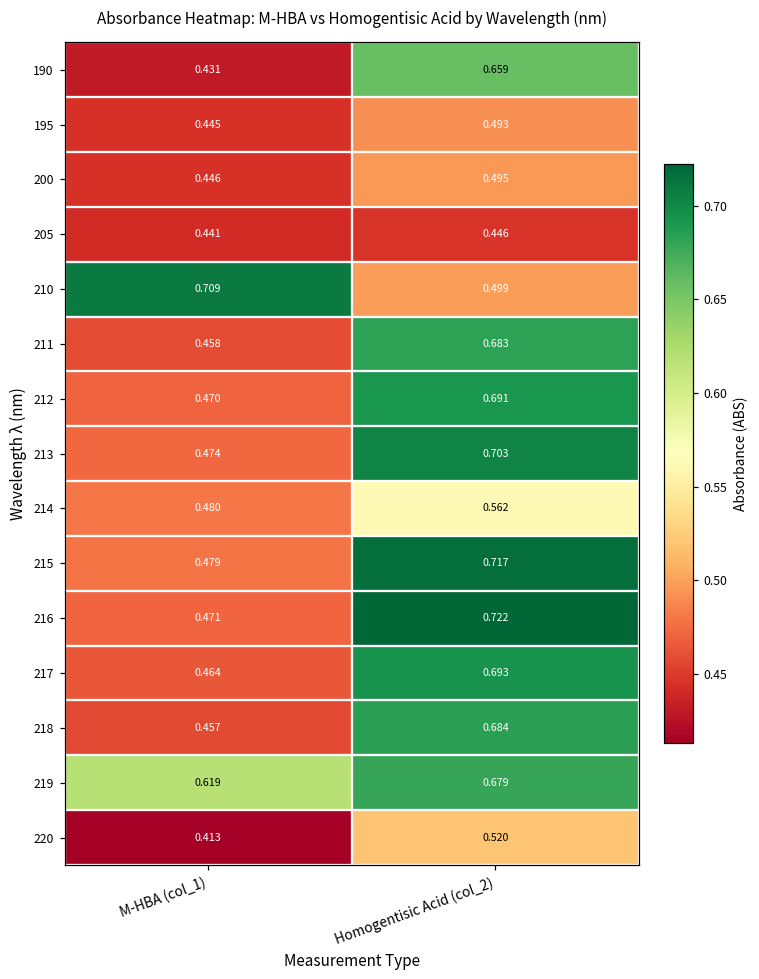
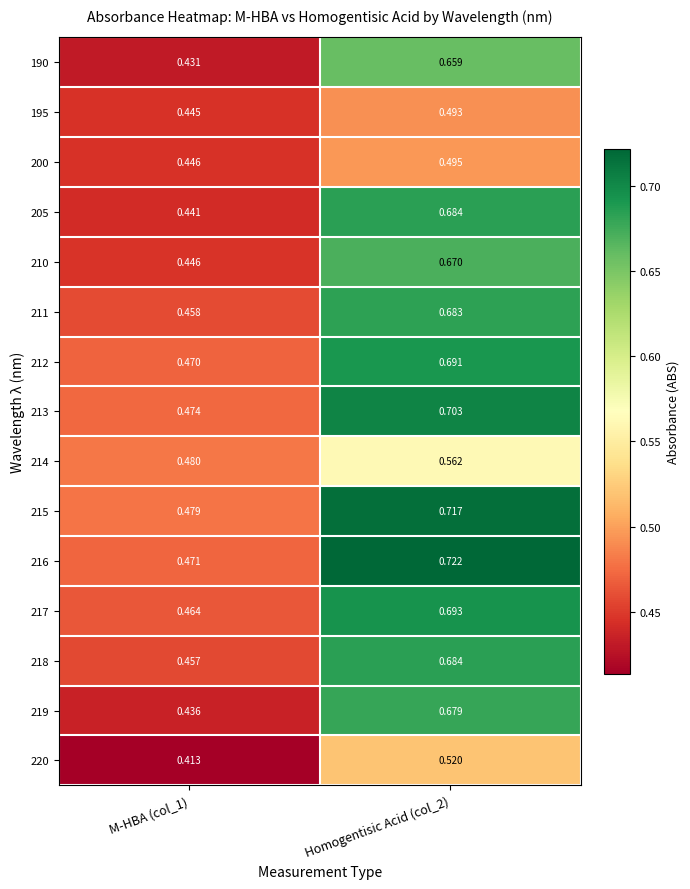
  {
    "190": {
      "M-HBA (col_1)": 0.431,
      "Homogentisic Acid (col_2)": 0.659
    },
    "195": {
      "M-HBA (col_1)": 0.445,
      "Homogentisic Acid (col_2)": 0.493
    },
    "200": {
      "M-HBA (col_1)": 0.446,
      "Homogentisic Acid (col_2)": 0.495
    },
    "205": {
      "M-HBA (col_1)": 0.441,
-     "Homogentisic Acid (col_2)": 0.446
+     "Homogentisic Acid (col_2)": 0.684
    },
    "210": {
-     "M-HBA (col_1)": 0.709,
-     "Homogentisic Acid (col_2)": 0.499
+     "M-HBA (col_1)": 0.446,
+     "Homogentisic Acid (col_2)": 0.670
    },
    "211": {
      "M-HBA (col_1)": 0.458,
      "Homogentisic Acid (col_2)": 0.683
    },
    "212": {
      "M-HBA (col_1)": 0.470,
      "Homogentisic Acid (col_2)": 0.691
    },
    "213": {
      "M-HBA (col_1)": 0.474,
      "Homogentisic Acid (col_2)": 0.703
    },
    "214": {
      "M-HBA (col_1)": 0.480,
      "Homogentisic Acid (col_2)": 0.562
    },
    "215": {
      "M-HBA (col_1)": 0.479,
      "Homogentisic Acid (col_2)": 0.717
    },
    "216": {
      "M-HBA (col_1)": 0.471,
      "Homogentisic Acid (col_2)": 0.722
    },
    "217": {
      "M-HBA (col_1)": 0.464,
      "Homogentisic Acid (col_2)": 0.693
    },
    "218": {
      "M-HBA (col_1)": 0.457,
      "Homogentisic Acid (col_2)": 0.684
    },
    "219": {
-     "M-HBA (col_1)": 0.619,
+     "M-HBA (col_1)": 0.436,
      "Homogentisic Acid (col_2)": 0.679
    },
    "220": {
      "M-HBA (col_1)": 0.413,
      "Homogentisic Acid (col_2)": 0.520
    }
  }
